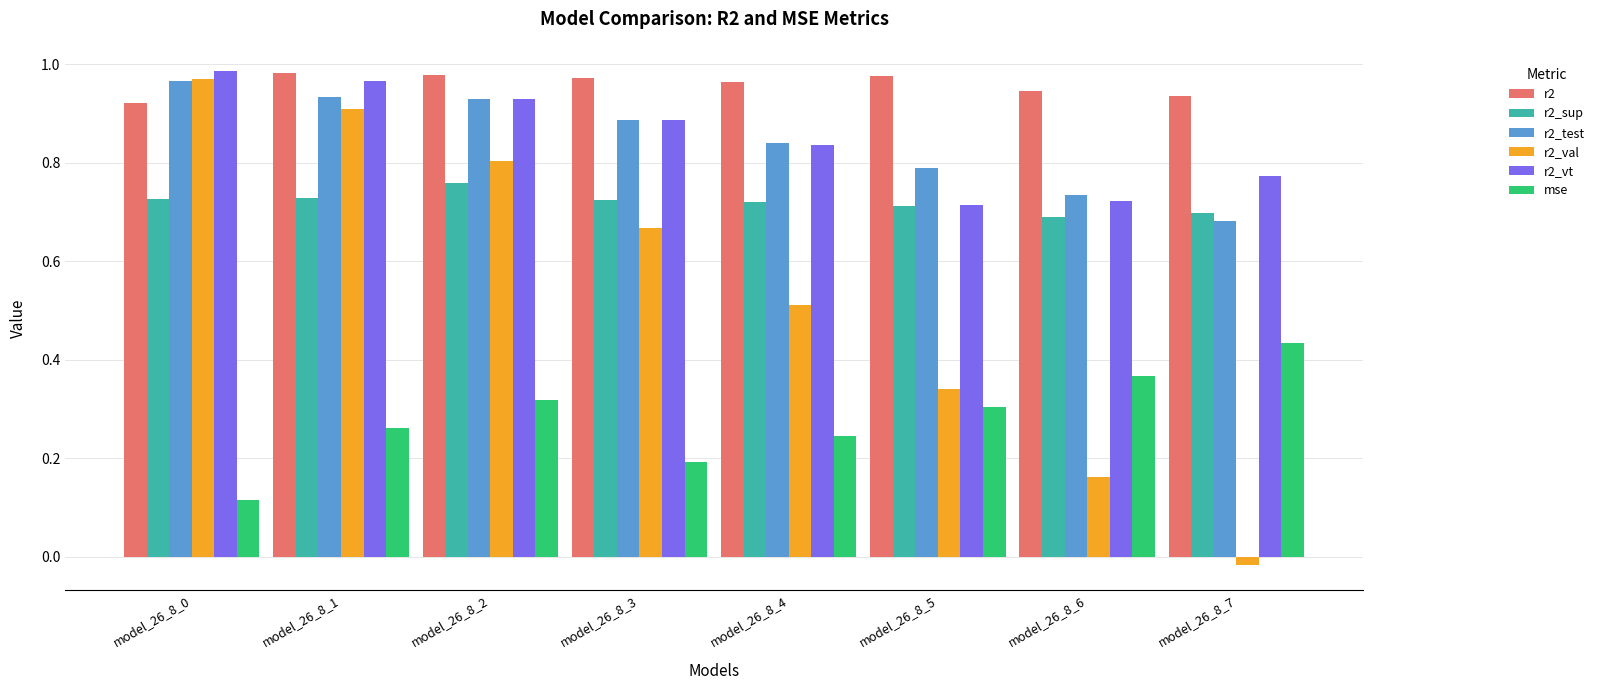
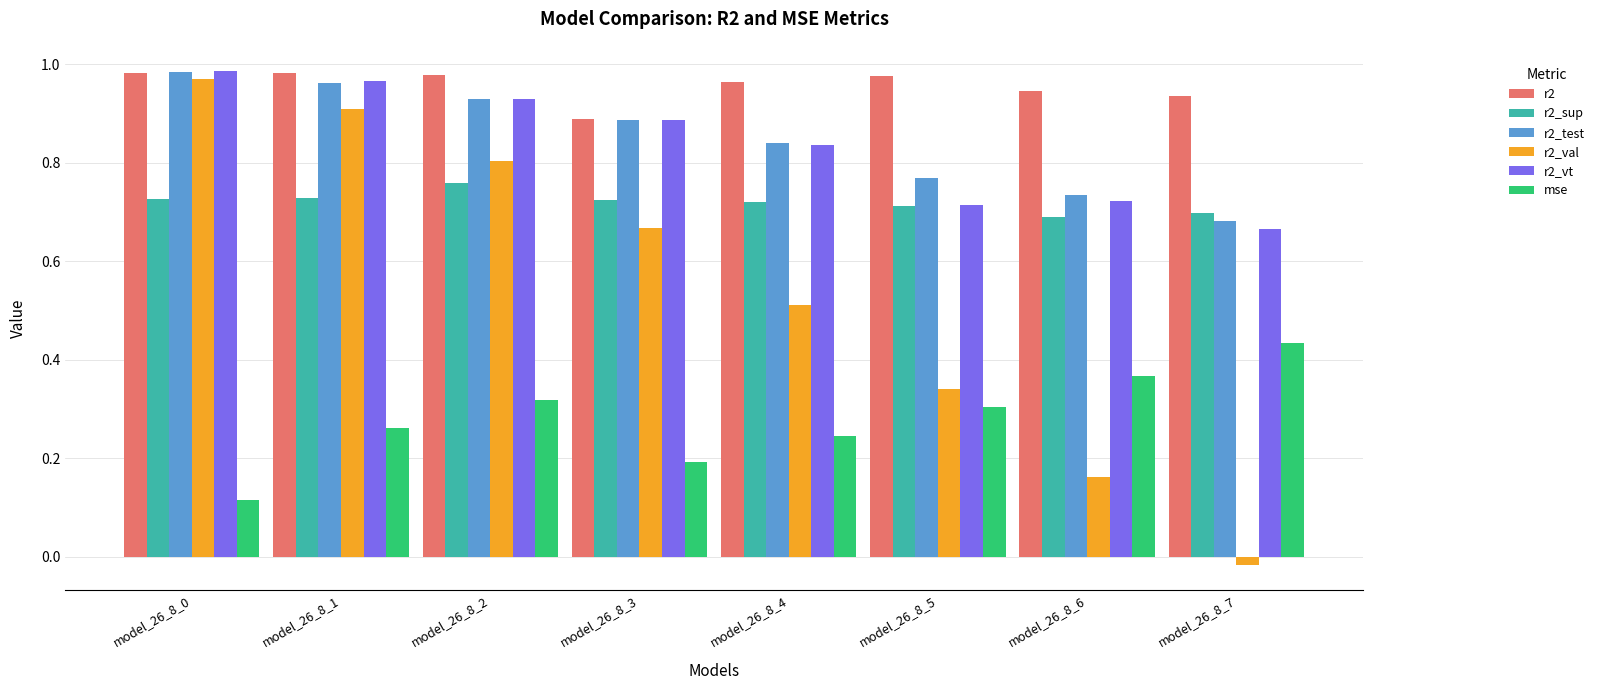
  {
    "r2": {
-     "model_26_8_0": 0.92,
+     "model_26_8_0": 0.98,
      "model_26_8_1": 0.98,
      "model_26_8_2": 0.98,
-     "model_26_8_3": 0.97,
+     "model_26_8_3": 0.89,
      "model_26_8_4": 0.96,
      "model_26_8_5": 0.98,
      "model_26_8_6": 0.94,
      "model_26_8_7": 0.94
    },
    "r2_sup": {
      "model_26_8_0": 0.73,
      "model_26_8_1": 0.73,
      "model_26_8_2": 0.76,
      "model_26_8_3": 0.72,
      "model_26_8_4": 0.72,
      "model_26_8_5": 0.71,
      "model_26_8_6": 0.69,
      "model_26_8_7": 0.70
    },
    "r2_test": {
-     "model_26_8_0": 0.97,
-     "model_26_8_1": 0.93,
+     "model_26_8_0": 0.98,
+     "model_26_8_1": 0.96,
      "model_26_8_2": 0.93,
      "model_26_8_3": 0.89,
      "model_26_8_4": 0.84,
-     "model_26_8_5": 0.79,
+     "model_26_8_5": 0.77,
      "model_26_8_6": 0.74,
      "model_26_8_7": 0.68
    },
    "r2_val": {
      "model_26_8_0": 0.97,
      "model_26_8_1": 0.91,
      "model_26_8_2": 0.80,
      "model_26_8_3": 0.67,
      "model_26_8_4": 0.51,
      "model_26_8_5": 0.34,
      "model_26_8_6": 0.16,
      "model_26_8_7": -0.02
    },
    "r2_vt": {
      "model_26_8_0": 0.99,
      "model_26_8_1": 0.96,
      "model_26_8_2": 0.93,
      "model_26_8_3": 0.89,
      "model_26_8_4": 0.84,
      "model_26_8_5": 0.71,
      "model_26_8_6": 0.72,
-     "model_26_8_7": 0.77
+     "model_26_8_7": 0.66
    },
    "mse": {
      "model_26_8_0": 0.11,
      "model_26_8_1": 0.26,
      "model_26_8_2": 0.32,
      "model_26_8_3": 0.19,
      "model_26_8_4": 0.24,
      "model_26_8_5": 0.30,
      "model_26_8_6": 0.37,
      "model_26_8_7": 0.43
    }
  }
